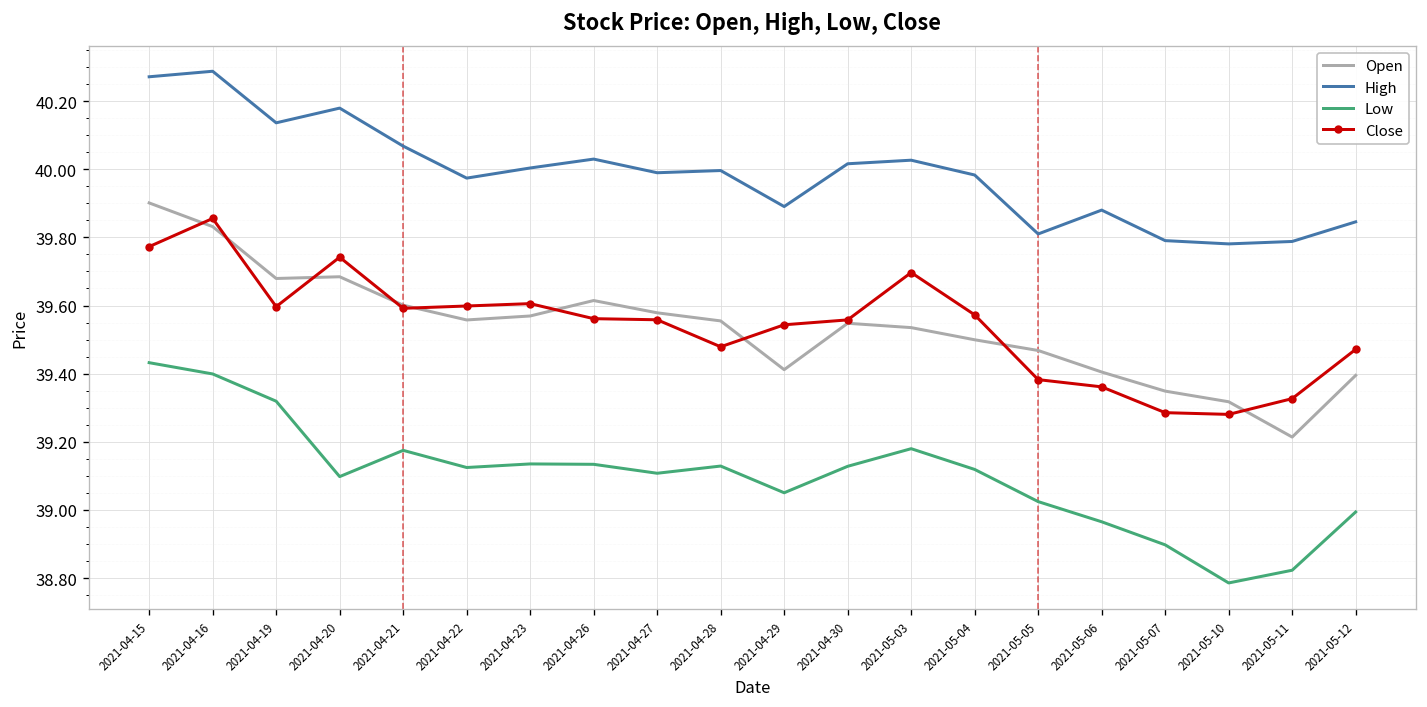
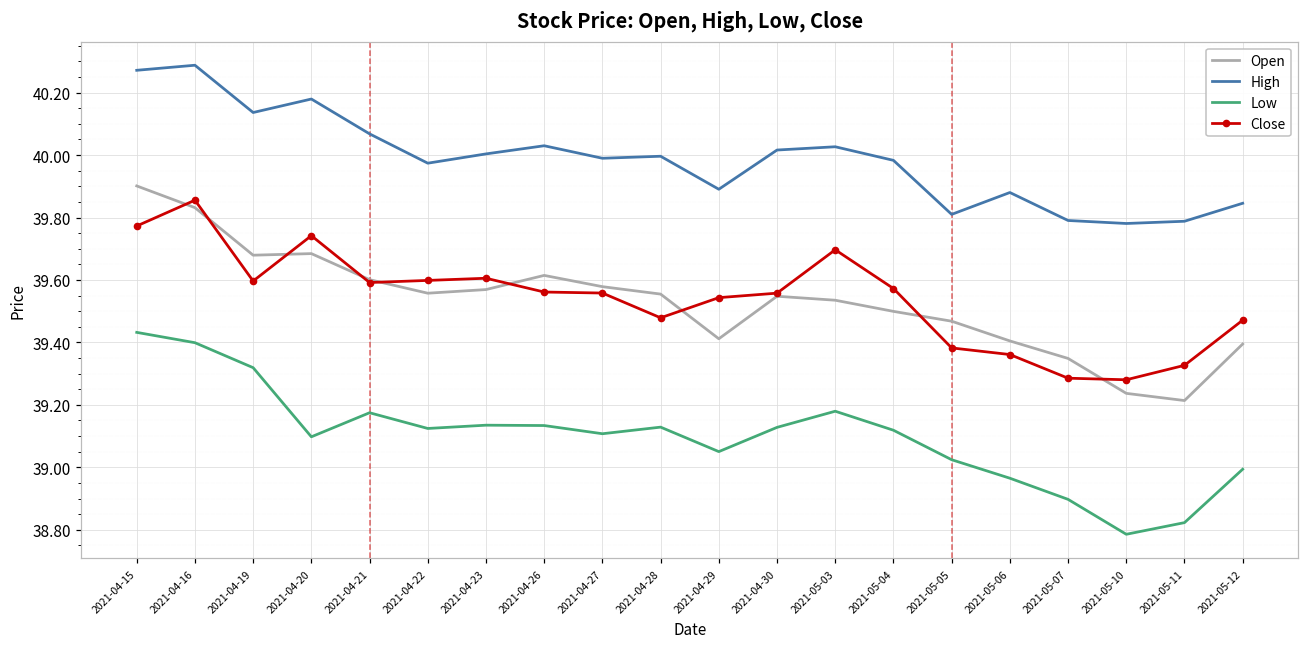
  {
    "Open": {
      "2021-04-15": 39.90,
      "2021-04-16": 39.83,
      "2021-04-19": 39.68,
      "2021-04-20": 39.68,
      "2021-04-21": 39.60,
      "2021-04-22": 39.56,
      "2021-04-23": 39.57,
      "2021-04-26": 39.61,
      "2021-04-27": 39.58,
      "2021-04-28": 39.55,
      "2021-04-29": 39.41,
      "2021-04-30": 39.55,
      "2021-05-03": 39.54,
      "2021-05-04": 39.50,
      "2021-05-05": 39.47,
      "2021-05-06": 39.40,
      "2021-05-07": 39.35,
-     "2021-05-10": 39.32,
+     "2021-05-10": 39.24,
      "2021-05-11": 39.21,
      "2021-05-12": 39.39
    },
    "High": {
      "2021-04-15": 40.27,
      "2021-04-16": 40.29,
      "2021-04-19": 40.14,
      "2021-04-20": 40.18,
      "2021-04-21": 40.07,
      "2021-04-22": 39.97,
      "2021-04-23": 40.00,
      "2021-04-26": 40.03,
      "2021-04-27": 39.99,
      "2021-04-28": 40.00,
      "2021-04-29": 39.89,
      "2021-04-30": 40.02,
      "2021-05-03": 40.03,
      "2021-05-04": 39.98,
      "2021-05-05": 39.81,
      "2021-05-06": 39.88,
      "2021-05-07": 39.79,
      "2021-05-10": 39.78,
      "2021-05-11": 39.79,
      "2021-05-12": 39.85
    },
    "Low": {
      "2021-04-15": 39.43,
      "2021-04-16": 39.40,
      "2021-04-19": 39.32,
      "2021-04-20": 39.10,
      "2021-04-21": 39.17,
      "2021-04-22": 39.12,
      "2021-04-23": 39.13,
      "2021-04-26": 39.13,
      "2021-04-27": 39.11,
      "2021-04-28": 39.13,
      "2021-04-29": 39.05,
      "2021-04-30": 39.13,
      "2021-05-03": 39.18,
      "2021-05-04": 39.12,
      "2021-05-05": 39.02,
      "2021-05-06": 38.97,
      "2021-05-07": 38.90,
      "2021-05-10": 38.79,
      "2021-05-11": 38.82,
      "2021-05-12": 38.99
    },
    "Close": {
      "2021-04-15": 39.77,
      "2021-04-16": 39.86,
      "2021-04-19": 39.60,
      "2021-04-20": 39.74,
      "2021-04-21": 39.59,
      "2021-04-22": 39.60,
      "2021-04-23": 39.61,
      "2021-04-26": 39.56,
      "2021-04-27": 39.56,
      "2021-04-28": 39.48,
      "2021-04-29": 39.54,
      "2021-04-30": 39.56,
      "2021-05-03": 39.70,
      "2021-05-04": 39.57,
      "2021-05-05": 39.38,
      "2021-05-06": 39.36,
      "2021-05-07": 39.29,
      "2021-05-10": 39.28,
      "2021-05-11": 39.33,
      "2021-05-12": 39.47
    }
  }
